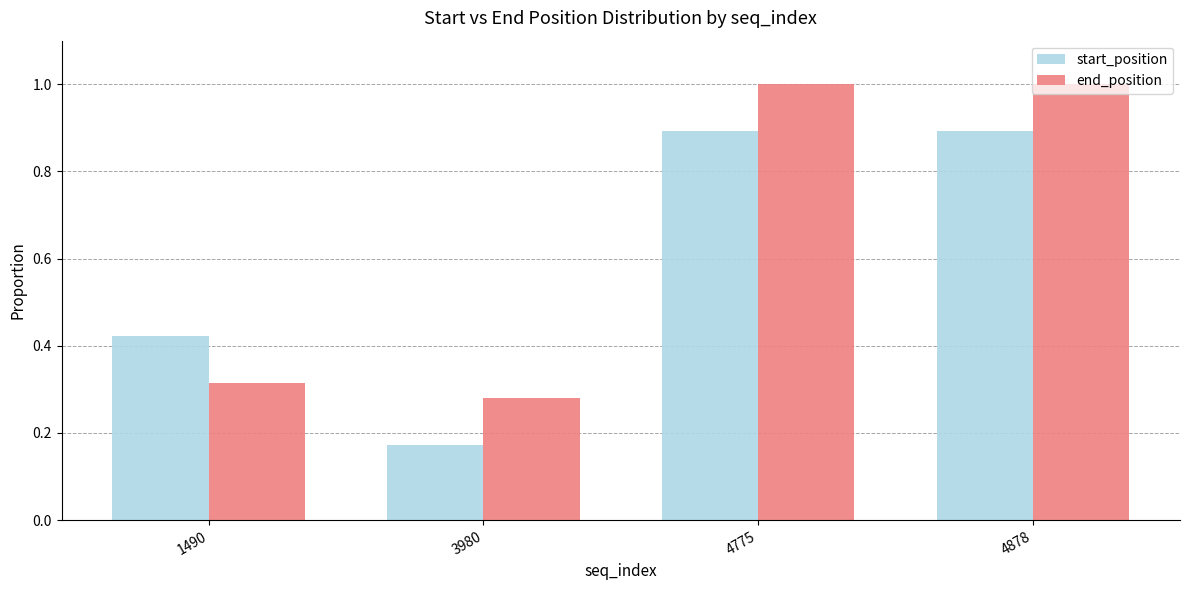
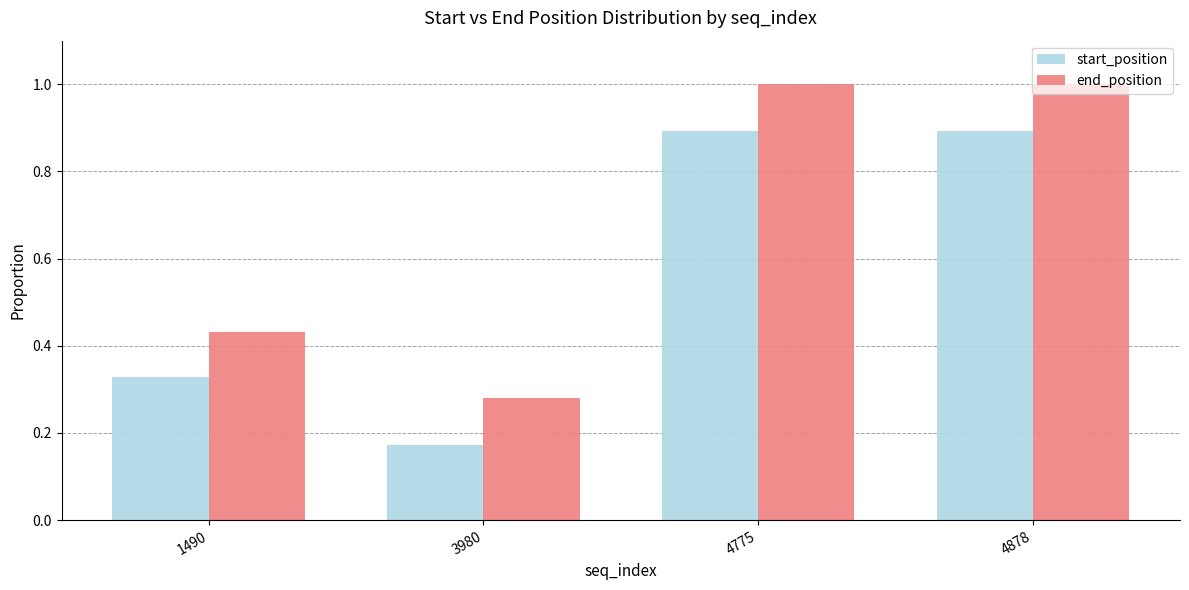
  {
    "start_position": {
-     "1490": 0.42,
+     "1490": 0.33,
      "3980": 0.17,
      "4775": 0.89,
      "4878": 0.89
    },
    "end_position": {
-     "1490": 0.32,
+     "1490": 0.43,
      "3980": 0.28,
      "4775": 1.00
    }
  }
